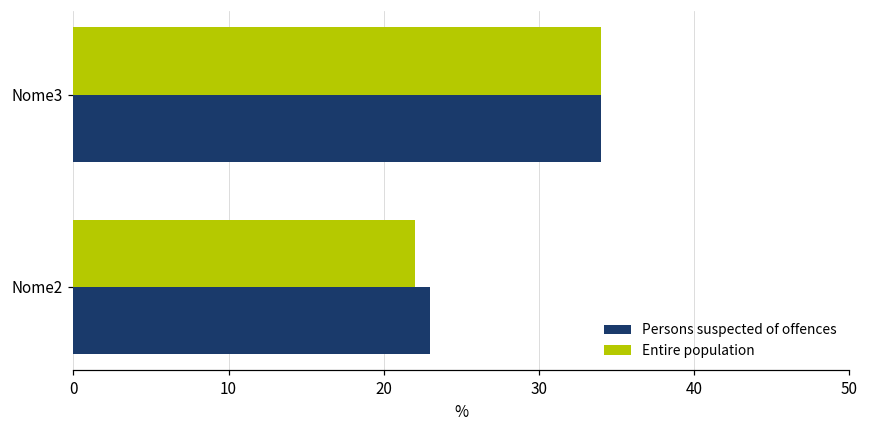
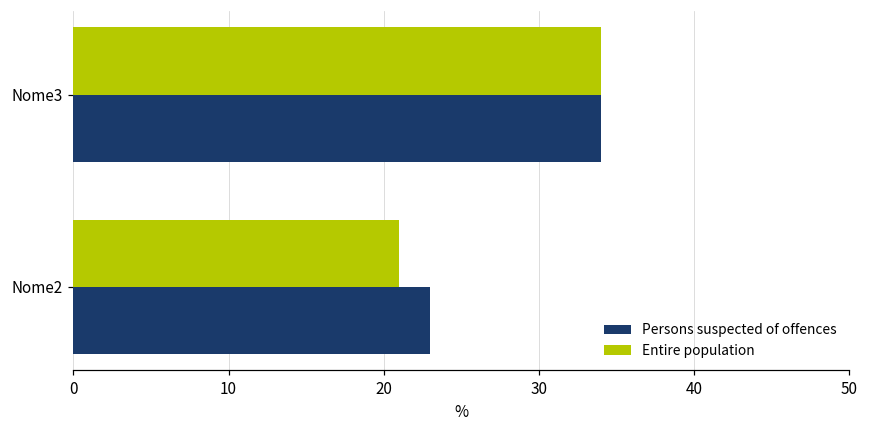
  {
    "Persons suspected of offences": {
      "Nome3": 34,
      "Nome2": 23
    },
    "Entire population": {
      "Nome3": 34,
-     "Nome2": 22
+     "Nome2": 21
    }
  }
